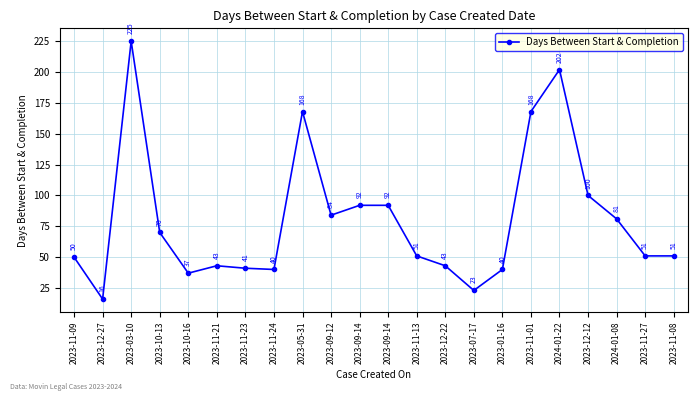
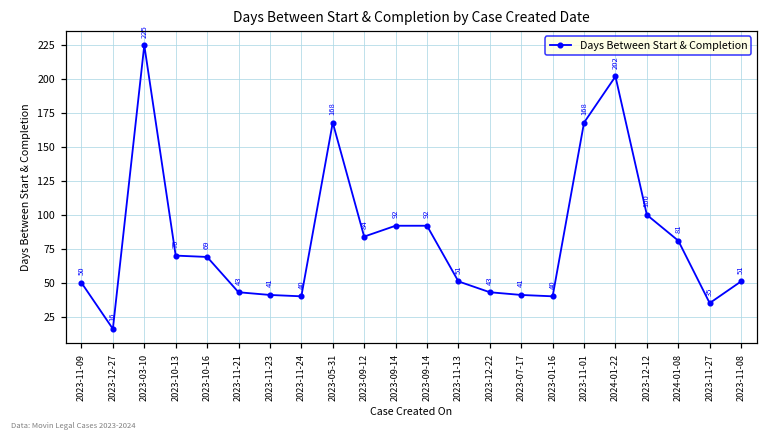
  {
    "2023-11-09": 50,
    "2023-12-27": 16,
    "2023-03-10": 225,
    "2023-10-13": 70,
-   "2023-10-16": 37,
+   "2023-10-16": 69,
    "2023-11-21": 43,
    "2023-11-23": 41,
    "2023-11-24": 40,
    "2023-05-31": 168,
    "2023-09-12": 84,
    "2023-11-13": 51,
    "2023-12-22": 43,
-   "2023-07-17": 23,
+   "2023-07-17": 41,
    "2023-01-16": 40,
    "2023-11-01": 168,
    "2024-01-22": 202,
    "2023-12-12": 100,
    "2024-01-08": 81,
-   "2023-11-27": 51,
+   "2023-11-27": 35,
    "2023-11-08": 51
  }
